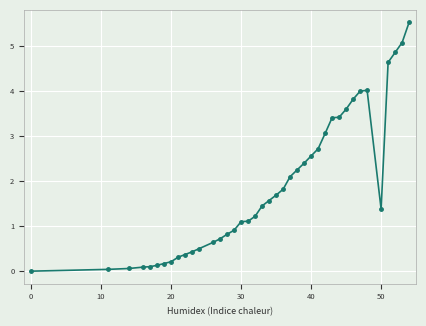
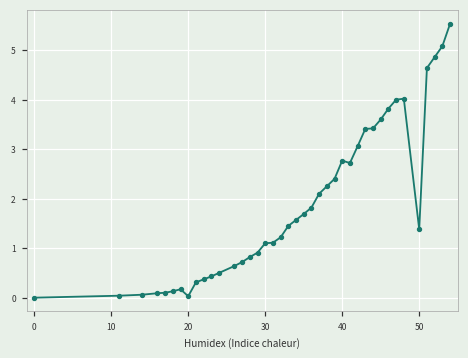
  {
    "0": 0.0,
-   "20": 0.2,
+   "20": 0.0,
    "30": 1.1,
-   "40": 2.6,
+   "40": 2.8,
    "50": 1.4
  }
